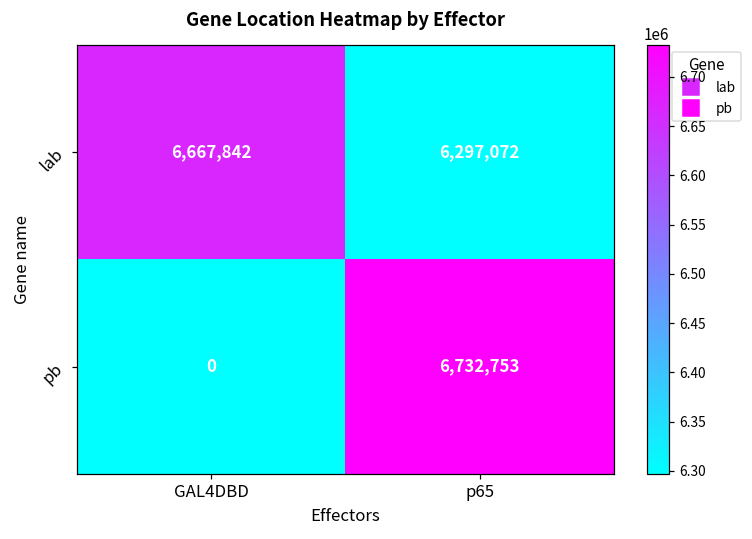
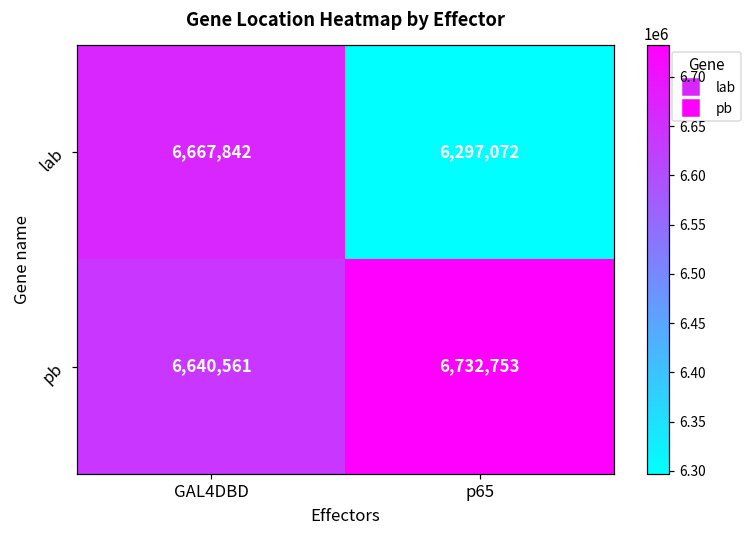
  {
    "lab": {
      "GAL4DBD": "6,667,842",
      "p65": "6,297,072"
    },
    "pb": {
-     "GAL4DBD": "0",
+     "GAL4DBD": "6,640,561",
      "p65": "6,732,753"
    }
  }
